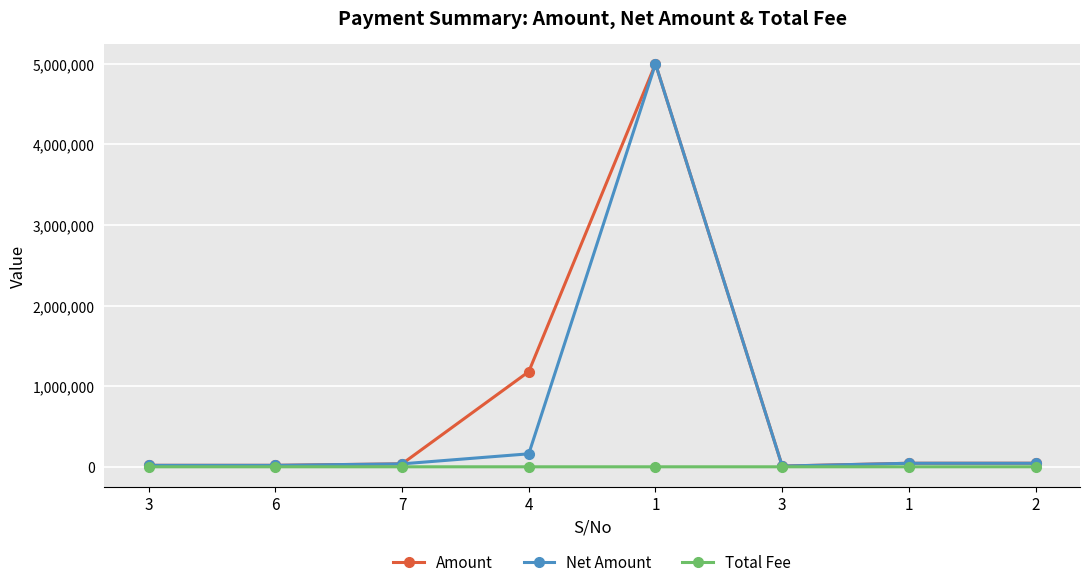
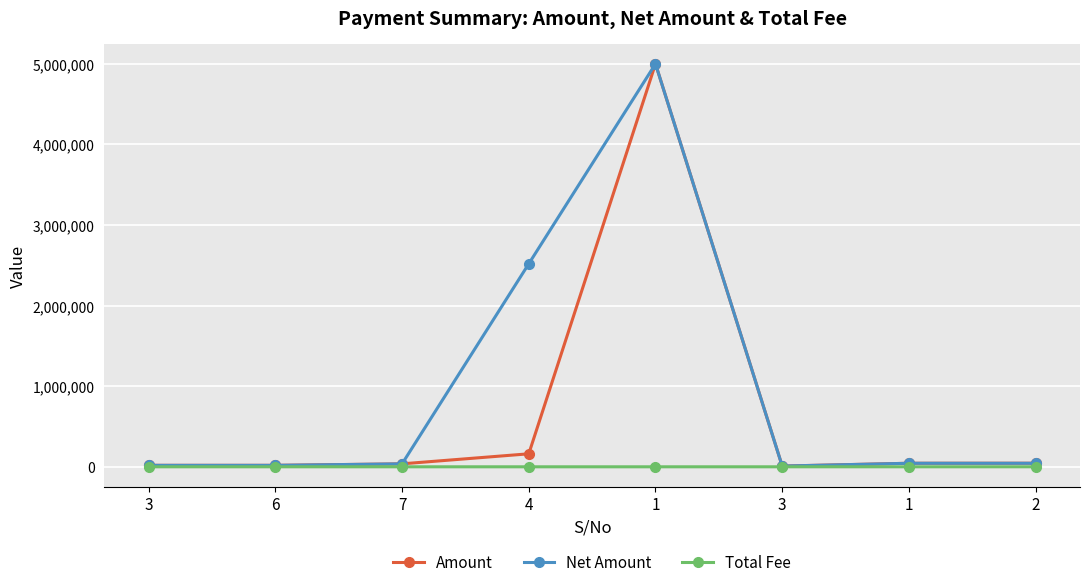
  {
    "Amount": {
-     "4": "1,200,000"
+     "4": "200,000"
    },
    "Net Amount": {
-     "4": "200,000"
+     "4": "2,500,000"
    },
    "Total Fee": {
      "7": "0",
      "4": "0",
      "2": "0"
    }
  }
